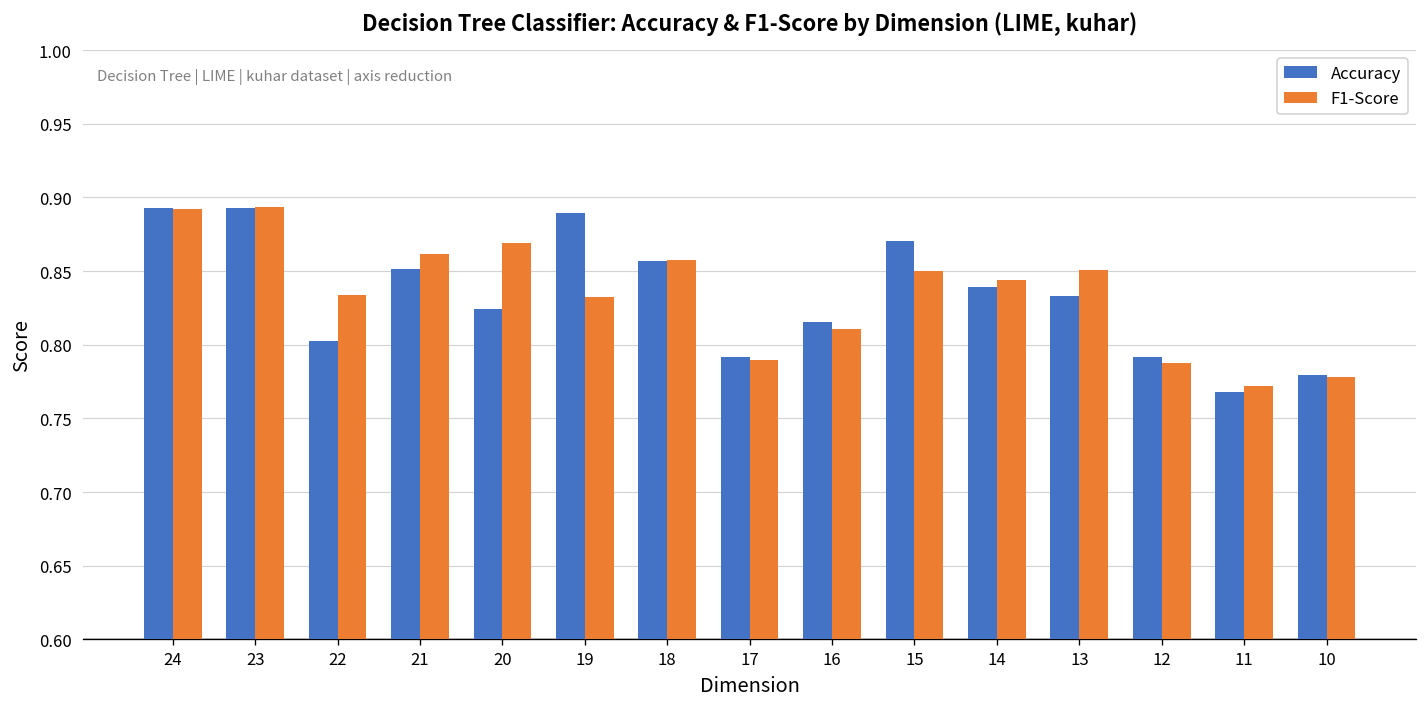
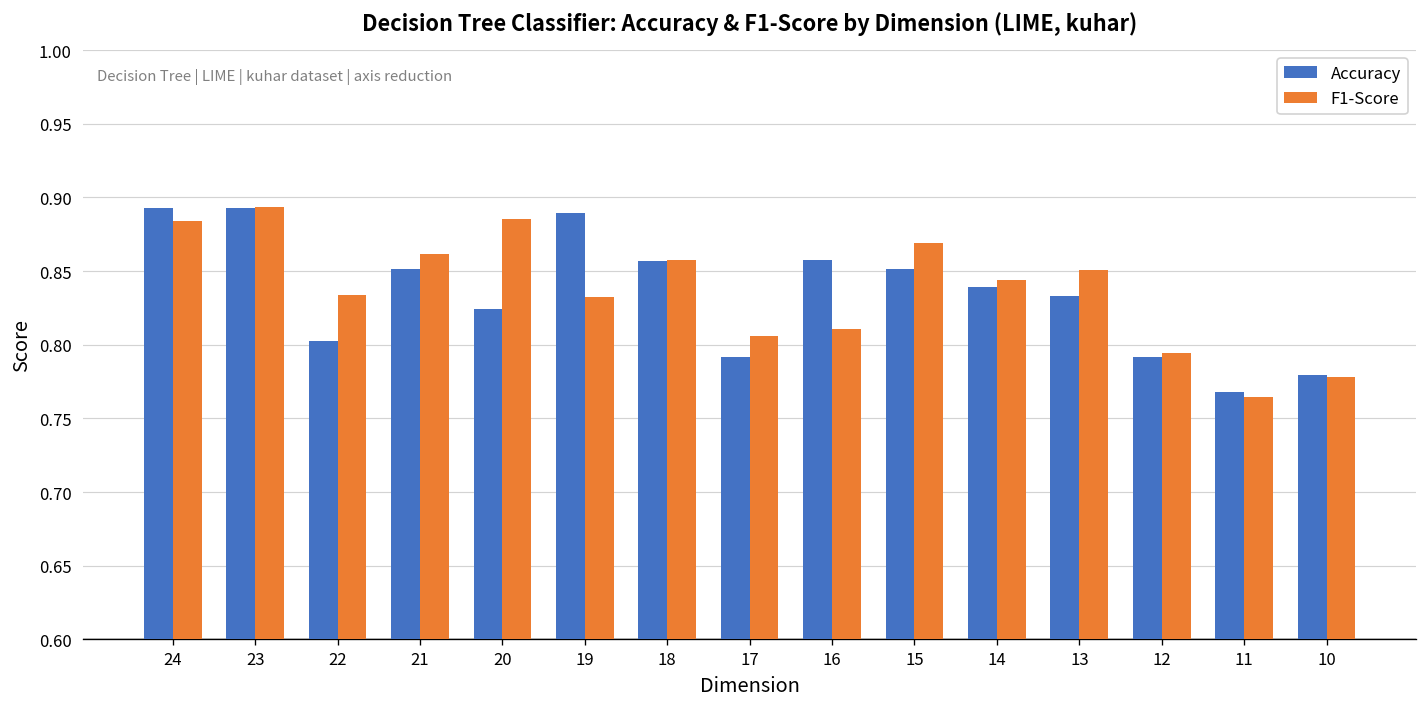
  {
    "Accuracy": {
      "24": 0.893,
      "23": 0.893,
      "22": 0.802,
      "21": 0.851,
      "20": 0.824,
      "19": 0.890,
      "18": 0.857,
      "17": 0.792,
-     "16": 0.815,
-     "15": 0.870,
+     "16": 0.857,
+     "15": 0.851,
      "14": 0.839,
      "13": 0.833,
      "12": 0.792,
      "11": 0.768,
      "10": 0.780
    },
    "F1-Score": {
-     "24": 0.892,
+     "24": 0.884,
      "23": 0.893,
      "22": 0.834,
      "21": 0.862,
-     "20": 0.869,
+     "20": 0.885,
      "19": 0.832,
      "18": 0.857,
-     "17": 0.789,
+     "17": 0.806,
      "16": 0.810,
-     "15": 0.850,
+     "15": 0.869,
      "14": 0.844,
      "13": 0.851,
-     "12": 0.788,
-     "11": 0.772,
+     "12": 0.794,
+     "11": 0.764,
      "10": 0.778
    }
  }
